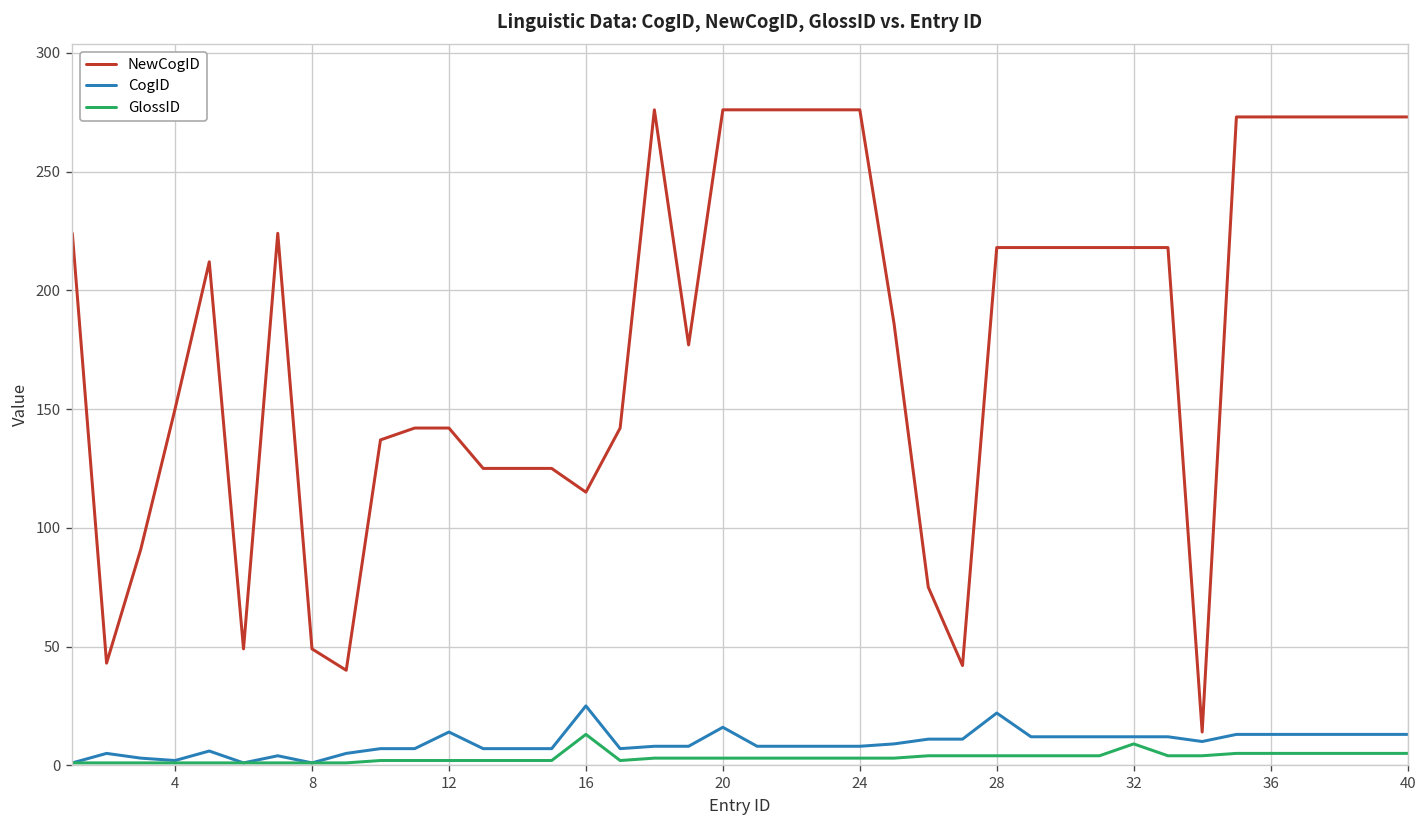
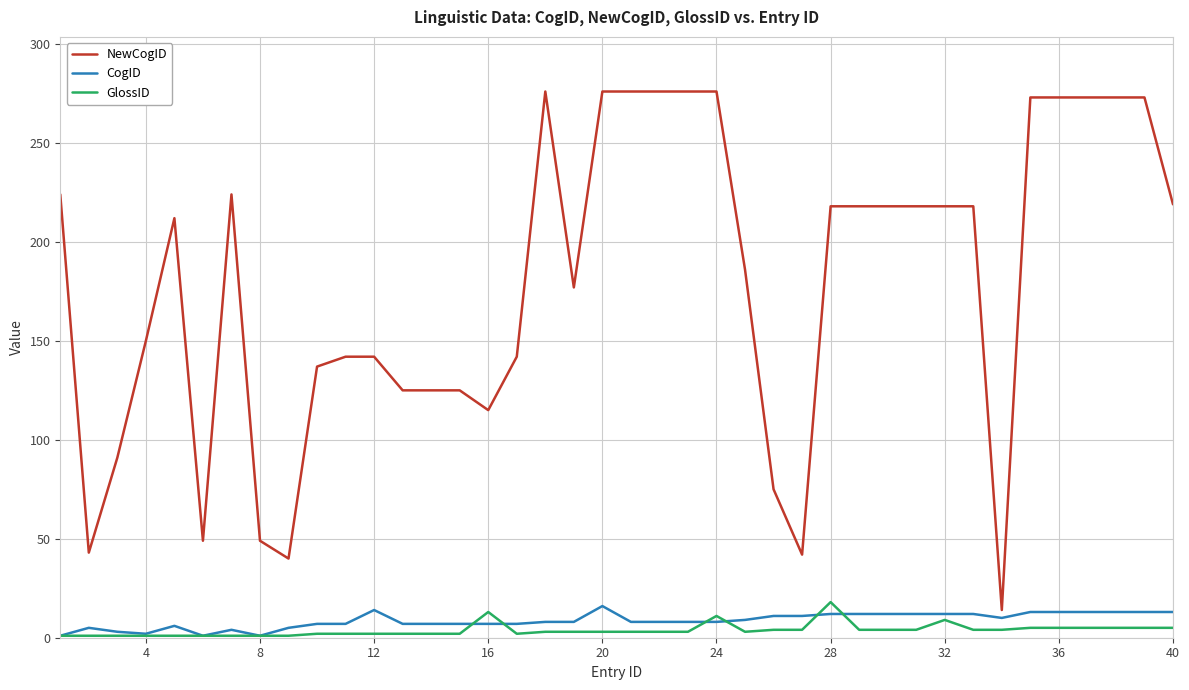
  {
    "NewCogID": {
      "4": 150,
      "8": 49,
      "12": 142,
      "16": 115,
      "20": 276,
      "24": 276,
      "28": 218,
      "32": 218,
      "36": 273,
-     "40": 273
+     "40": 219
    },
    "CogID": {
      "12": 14,
-     "16": 25,
+     "16": 7,
      "20": 16,
      "24": 8,
-     "28": 22,
+     "28": 12,
      "32": 12,
      "36": 13,
      "40": 13
    },
    "GlossID": {
      "12": 2,
      "16": 13,
      "20": 3,
-     "24": 3,
-     "28": 4,
+     "24": 11,
+     "28": 18,
      "32": 9,
      "36": 5,
      "40": 5
    }
  }
